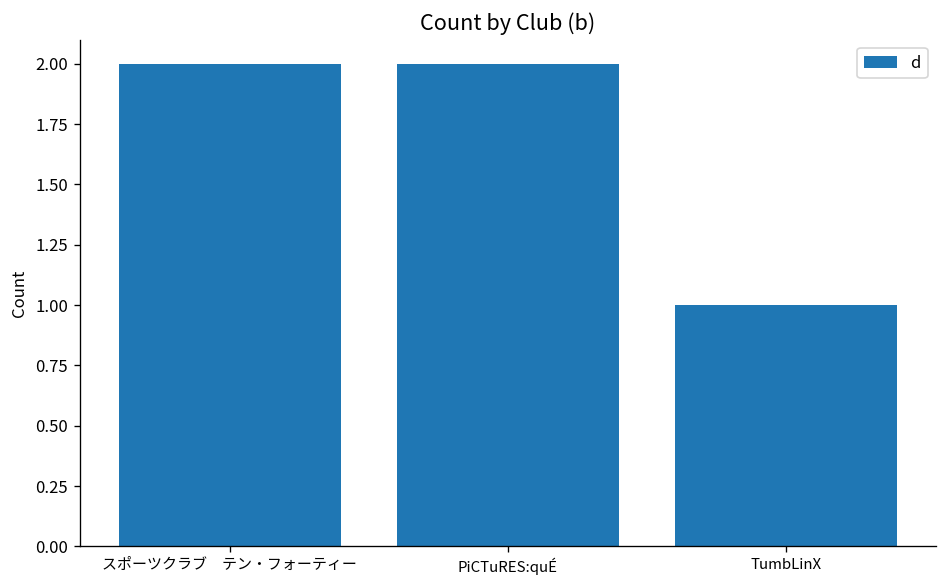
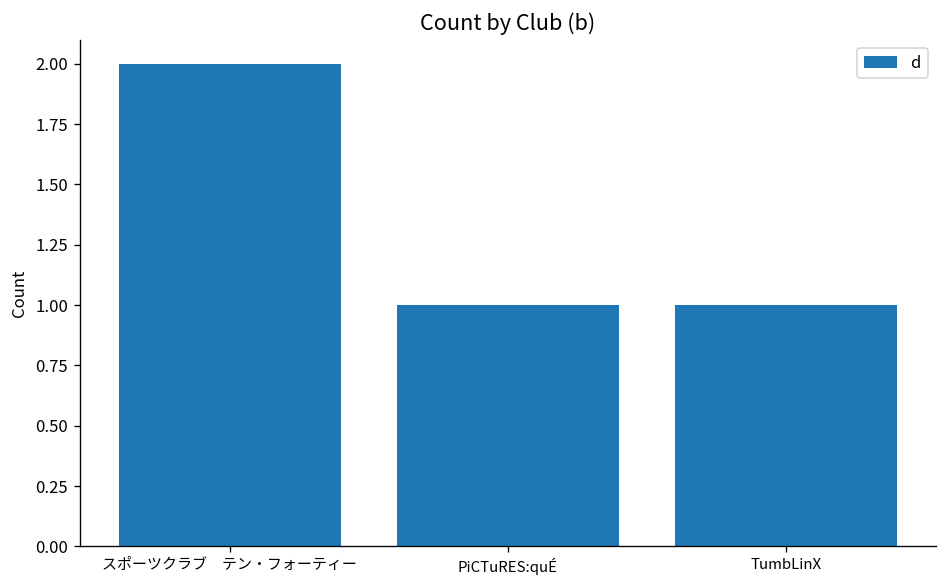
  {
    "スポーツクラブ テン・フォーティー": 2,
-   "PiCTuRES:quÉ": 2,
+   "PiCTuRES:quÉ": 1,
    "TumbLinX": 1
  }
